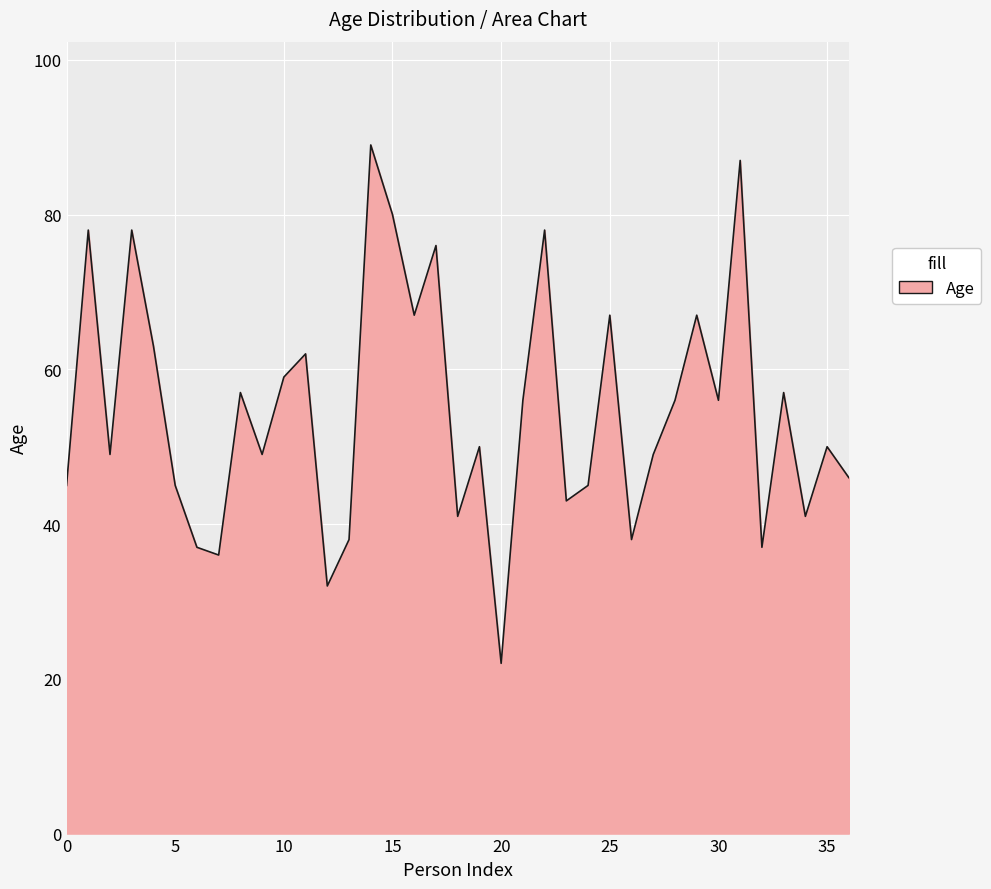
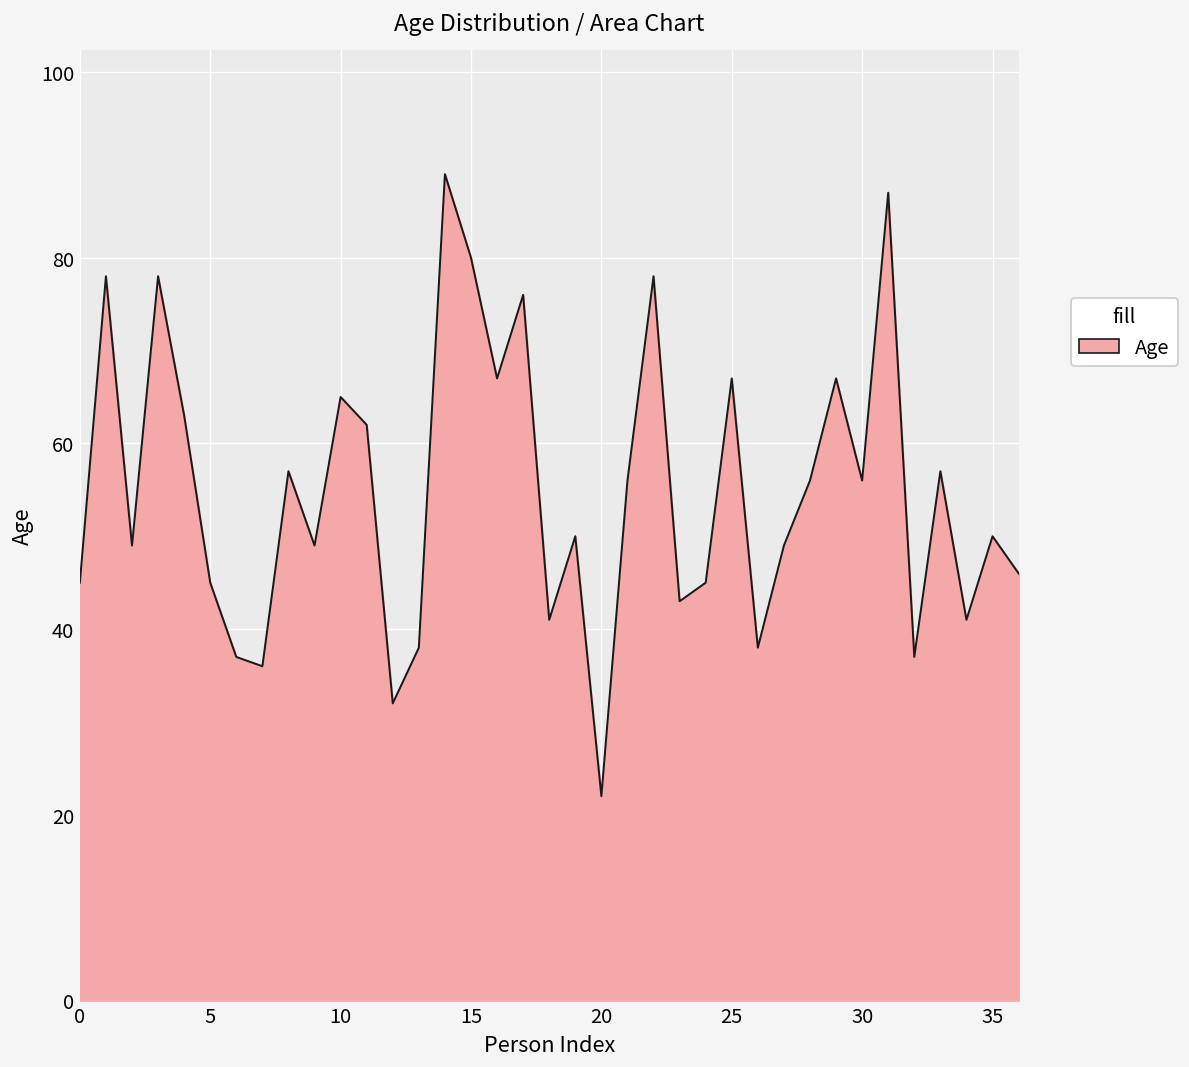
  {
    "0": 45,
    "5": 45,
-   "10": 59,
+   "10": 65,
    "15": 80,
    "20": 22,
    "25": 67,
    "30": 56,
    "35": 50
  }
